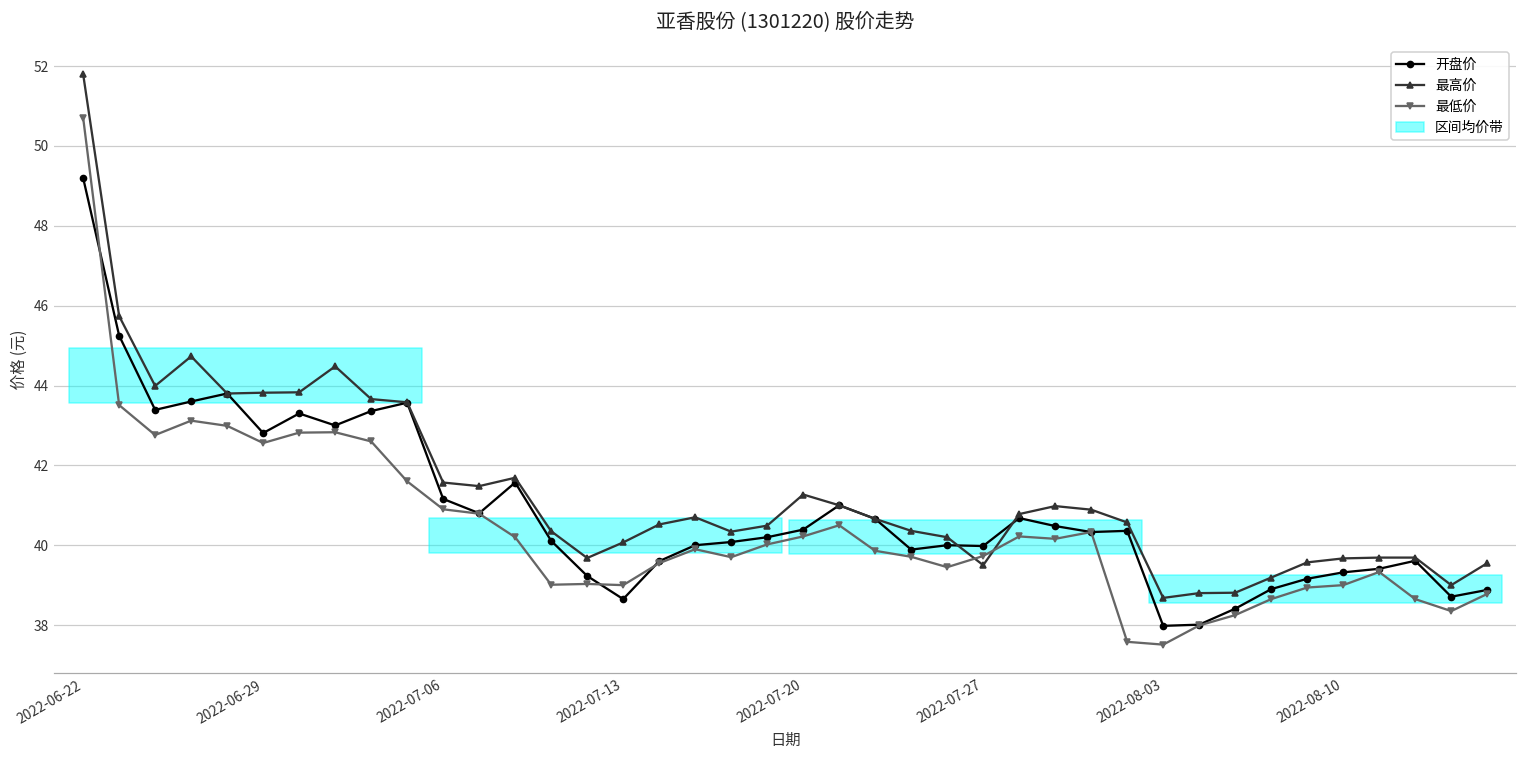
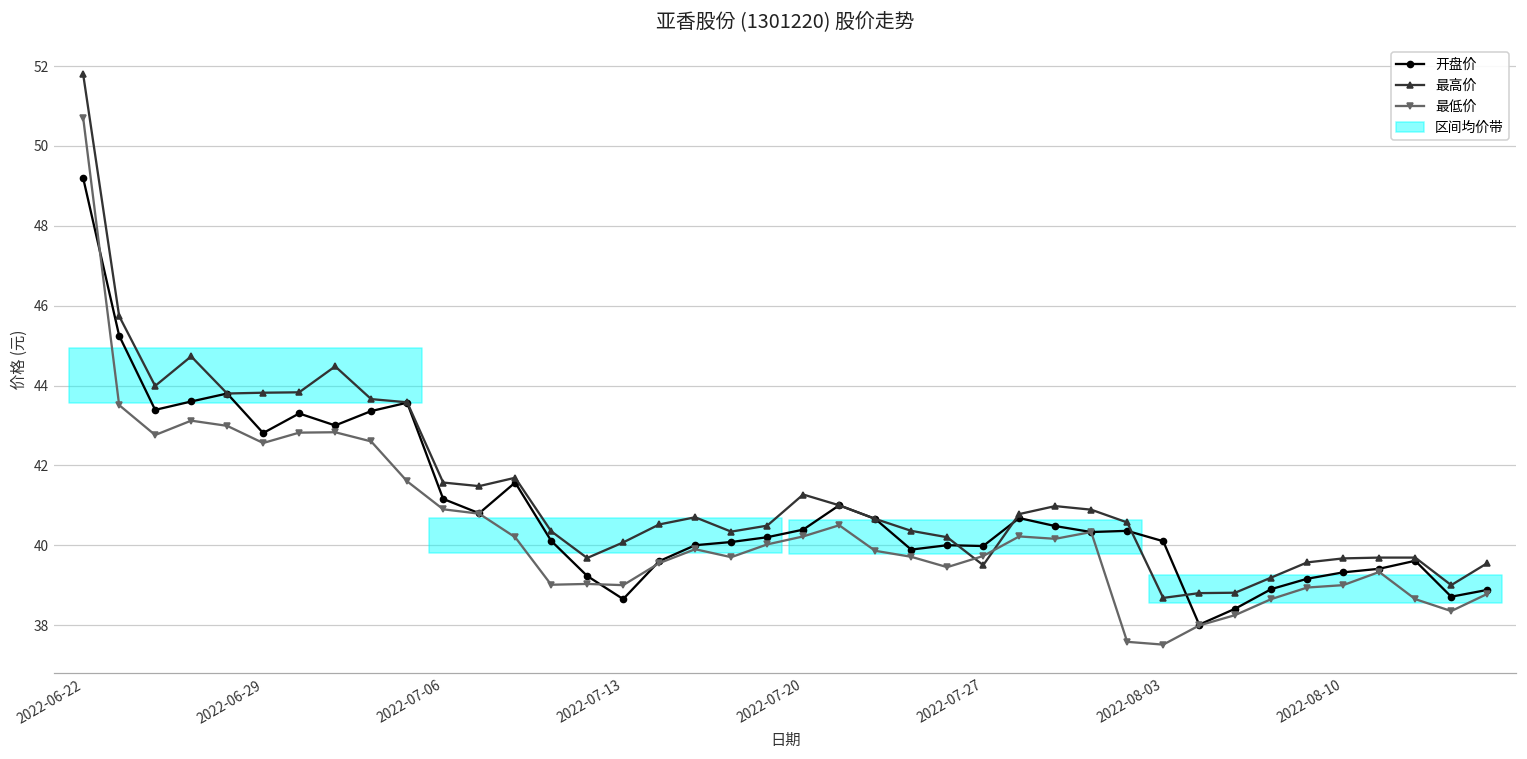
  {
    "开盘价": {
      "2022-06-22": 49.2,
      "2022-06-29": 42.8,
      "2022-07-06": 41.2,
      "2022-07-13": 38.7,
      "2022-07-20": 40.4,
      "2022-07-27": 40.0,
-     "2022-08-03": 38.0,
+     "2022-08-03": 40.1,
      "2022-08-10": 39.3
    },
    "最高价": {
      "2022-06-22": 51.8,
      "2022-06-29": 43.8,
      "2022-07-06": 41.6,
      "2022-07-13": 40.1,
      "2022-07-20": 41.3,
      "2022-07-27": 39.5,
      "2022-08-03": 38.7,
      "2022-08-10": 39.7
    },
    "最低价": {
      "2022-06-22": 50.7,
      "2022-06-29": 42.6,
      "2022-07-06": 40.9,
      "2022-07-13": 39.0,
      "2022-07-20": 40.2,
      "2022-07-27": 39.7,
      "2022-08-03": 37.5,
      "2022-08-10": 39.0
    }
  }
